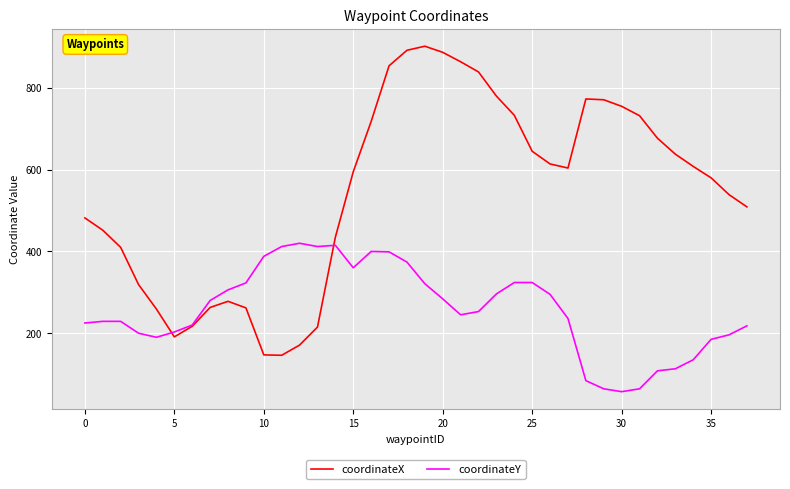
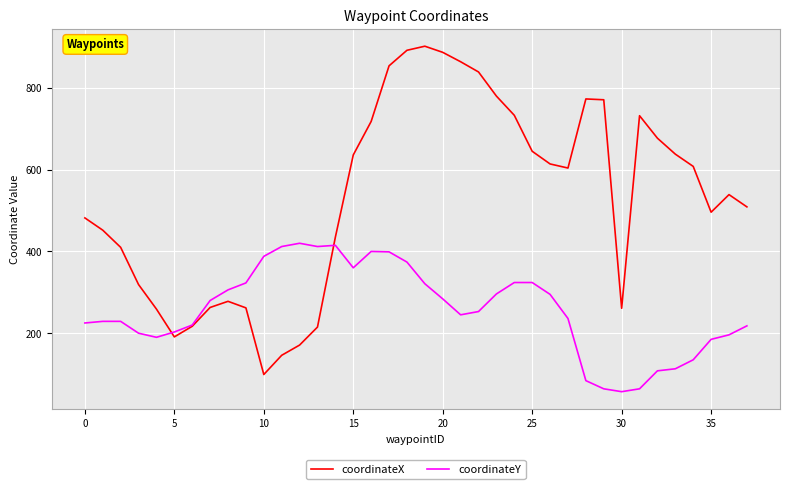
  {
    "coordinateX": {
      "0": 480,
      "5": 190,
-     "10": 150,
-     "15": 600,
+     "10": 100,
+     "15": 640,
      "20": 890,
      "25": 650,
-     "30": 760,
-     "35": 580
+     "30": 260,
+     "35": 500
    },
    "coordinateY": {
      "0": 230,
      "5": 200,
      "10": 390,
      "15": 360,
      "20": 280,
      "25": 320,
      "30": 60,
      "35": 190
    }
  }
